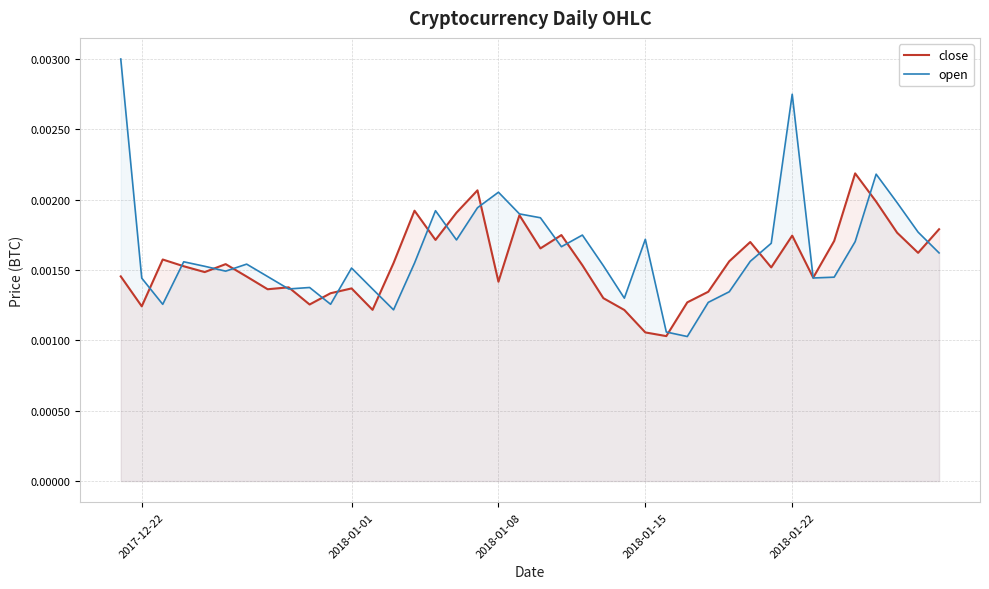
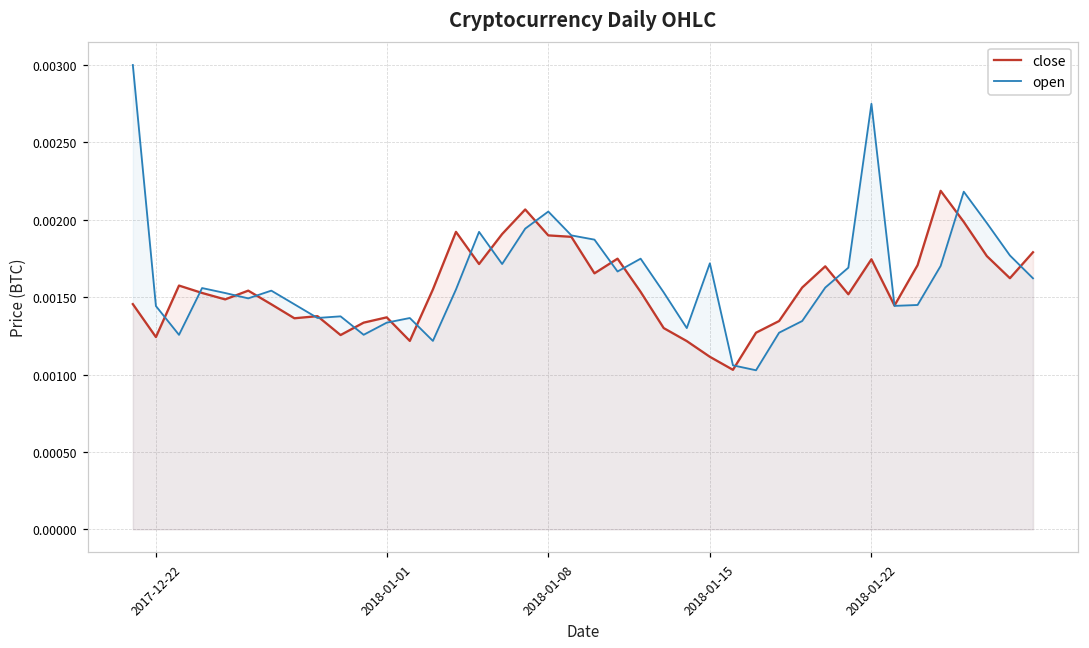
  {
    "close": {
      "2017-12-22": 0.00124,
      "2018-01-01": 0.00137,
-     "2018-01-08": 0.00142,
-     "2018-01-15": 0.00106,
+     "2018-01-08": 0.00190,
+     "2018-01-15": 0.00111,
      "2018-01-22": 0.00174
    },
    "open": {
      "2017-12-22": 0.00144,
-     "2018-01-01": 0.00151,
+     "2018-01-01": 0.00134,
      "2018-01-08": 0.00205,
      "2018-01-15": 0.00172,
      "2018-01-22": 0.00275
    }
  }
